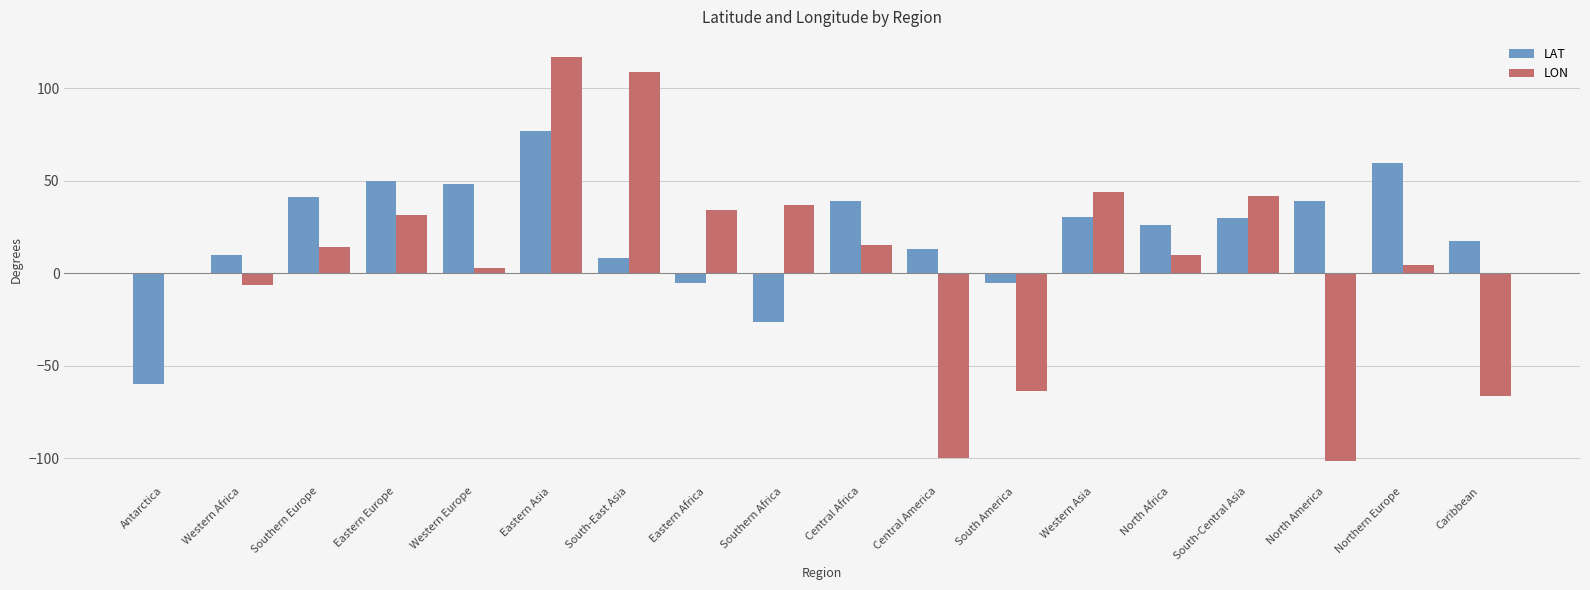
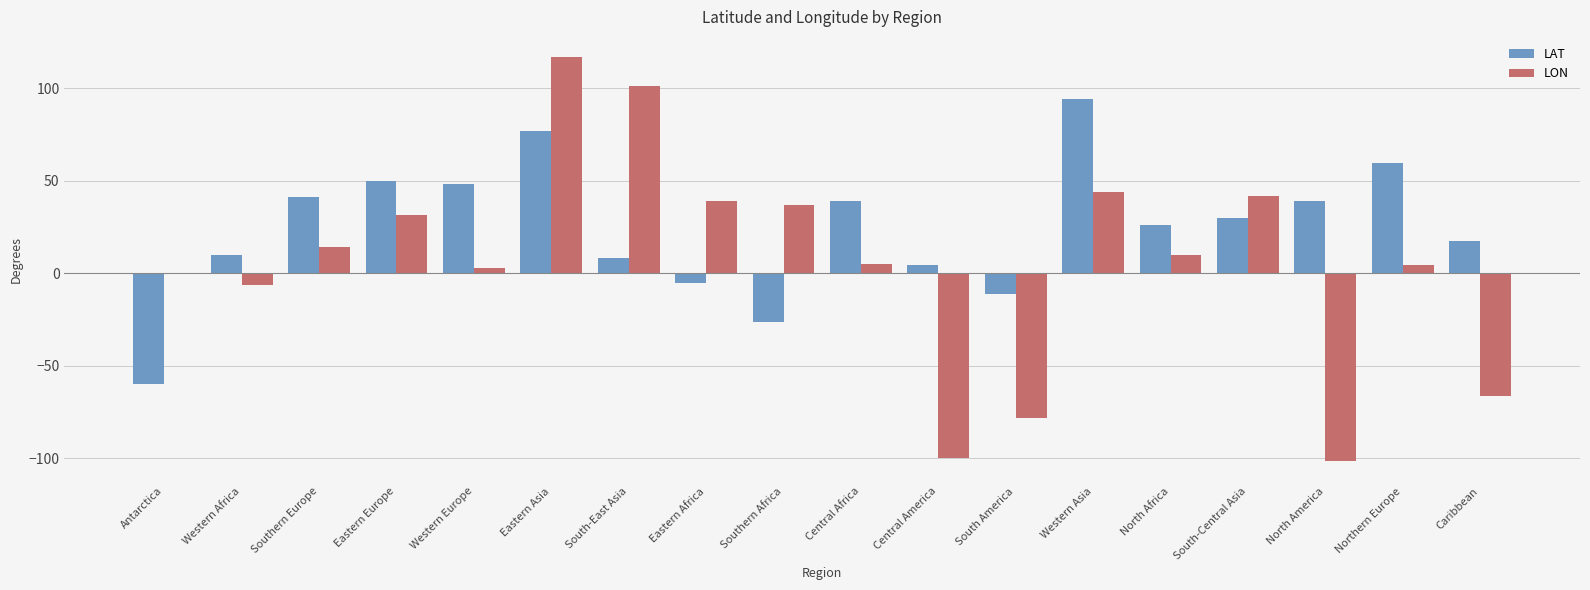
  {
    "LAT": {
      "Antarctica": -60,
      "Western Africa": 10,
      "Southern Europe": 41,
      "Eastern Europe": 50,
      "Western Europe": 48,
      "Eastern Asia": 77,
      "South-East Asia": 8,
      "Eastern Africa": -5,
      "Southern Africa": -26,
      "Central Africa": 39,
-     "Central America": 13,
-     "South America": -5,
-     "Western Asia": 30,
+     "Central America": 4,
+     "South America": -11,
+     "Western Asia": 94,
      "North Africa": 26,
      "South-Central Asia": 30,
      "North America": 39,
      "Northern Europe": 60,
      "Caribbean": 17
    },
    "LON": {
      "Western Africa": -7,
      "Southern Europe": 14,
      "Eastern Europe": 32,
      "Western Europe": 3,
      "Eastern Asia": 117,
-     "South-East Asia": 109,
-     "Eastern Africa": 34,
+     "South-East Asia": 101,
+     "Eastern Africa": 39,
      "Southern Africa": 37,
-     "Central Africa": 15,
+     "Central Africa": 5,
      "Central America": -100,
-     "South America": -64,
+     "South America": -79,
      "Western Asia": 44,
      "North Africa": 10,
      "South-Central Asia": 42,
      "North America": -102,
      "Northern Europe": 5,
      "Caribbean": -66
    }
  }
